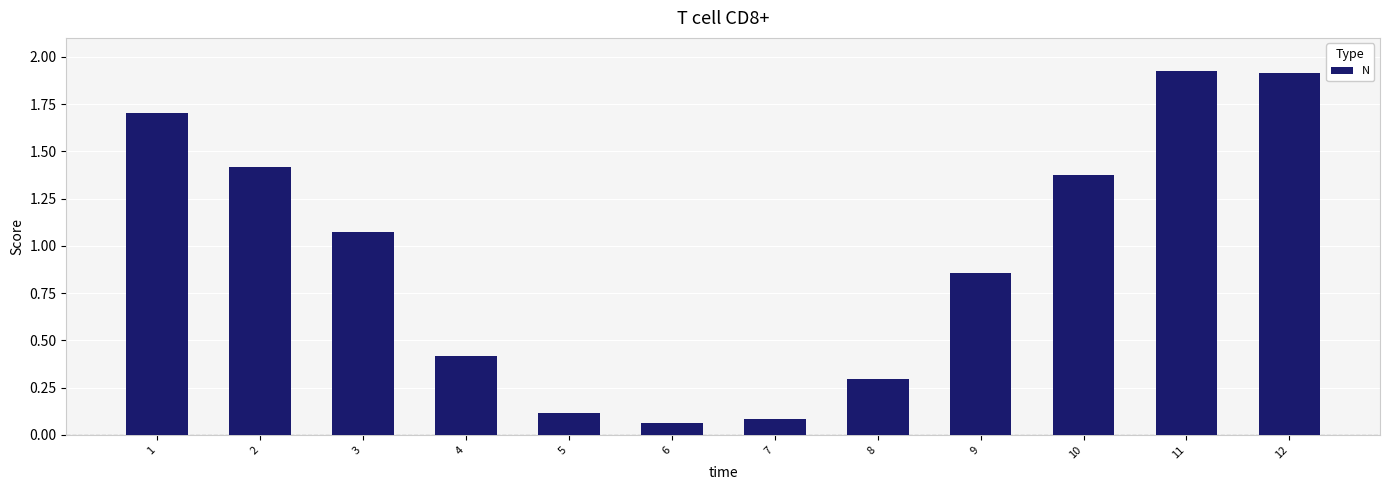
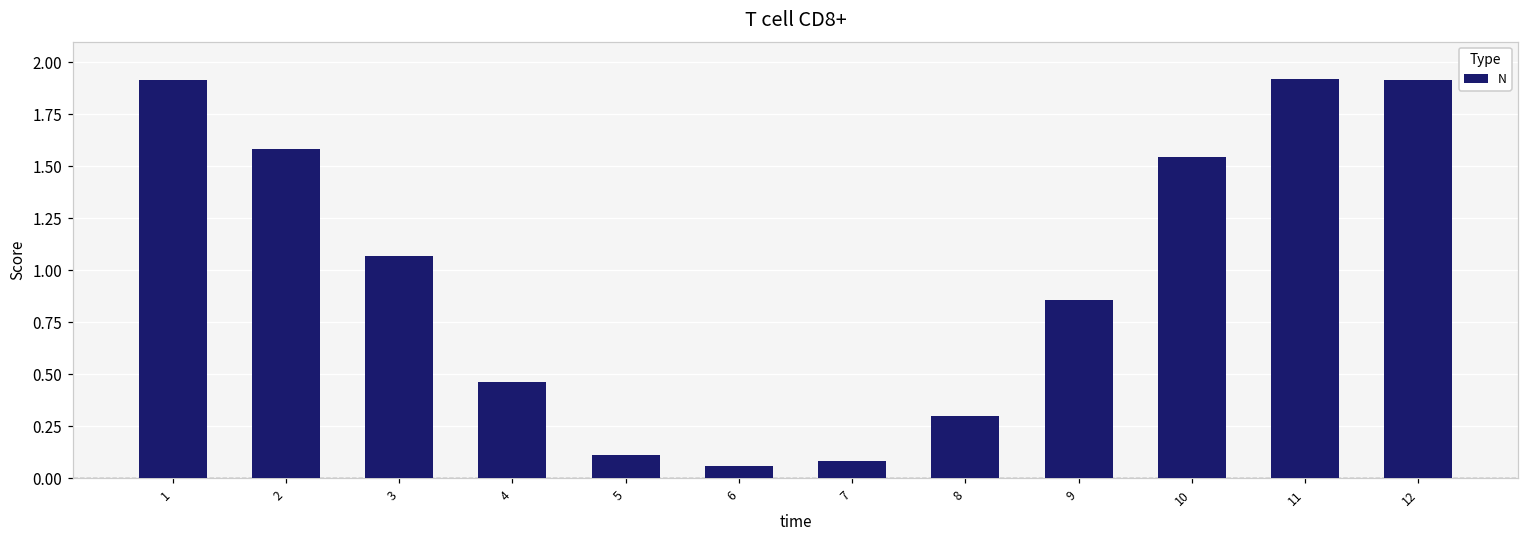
  {
-   "1": 1.70,
-   "2": 1.42,
+   "1": 1.92,
+   "2": 1.58,
    "3": 1.07,
-   "4": 0.42,
+   "4": 0.46,
    "5": 0.11,
    "6": 0.06,
    "7": 0.08,
    "8": 0.30,
    "9": 0.86,
-   "10": 1.37,
+   "10": 1.55,
    "11": 1.92,
    "12": 1.92
  }
